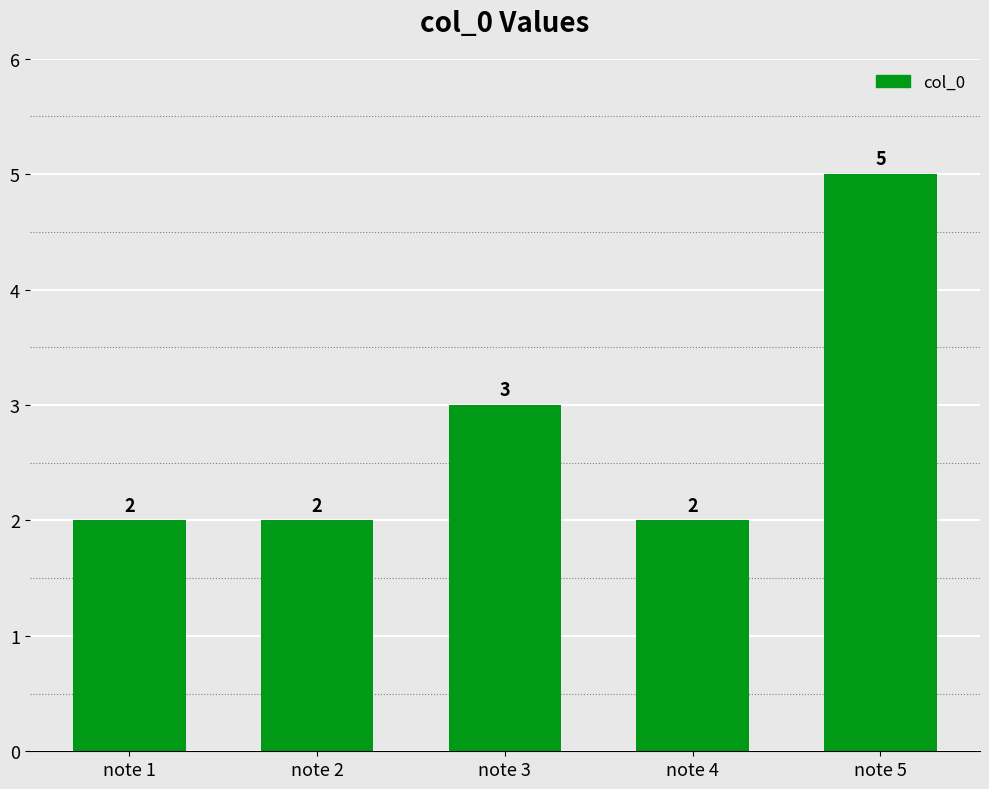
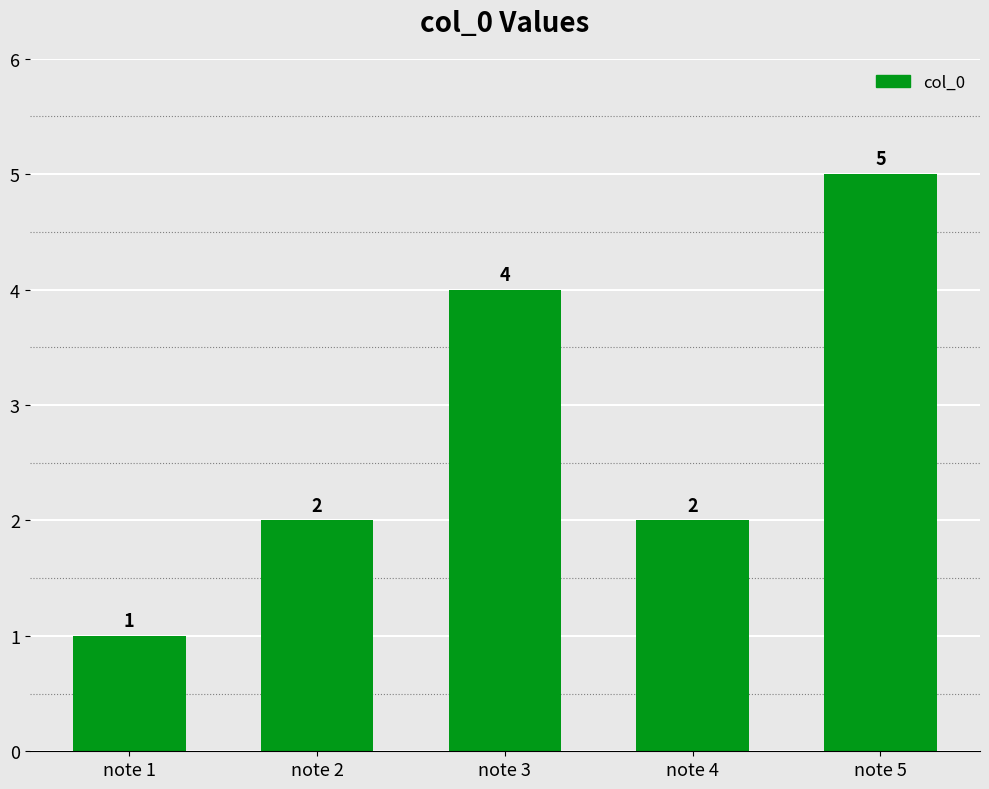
  {
-   "note 1": 2,
+   "note 1": 1,
    "note 2": 2,
-   "note 3": 3,
+   "note 3": 4,
    "note 4": 2,
    "note 5": 5
  }
